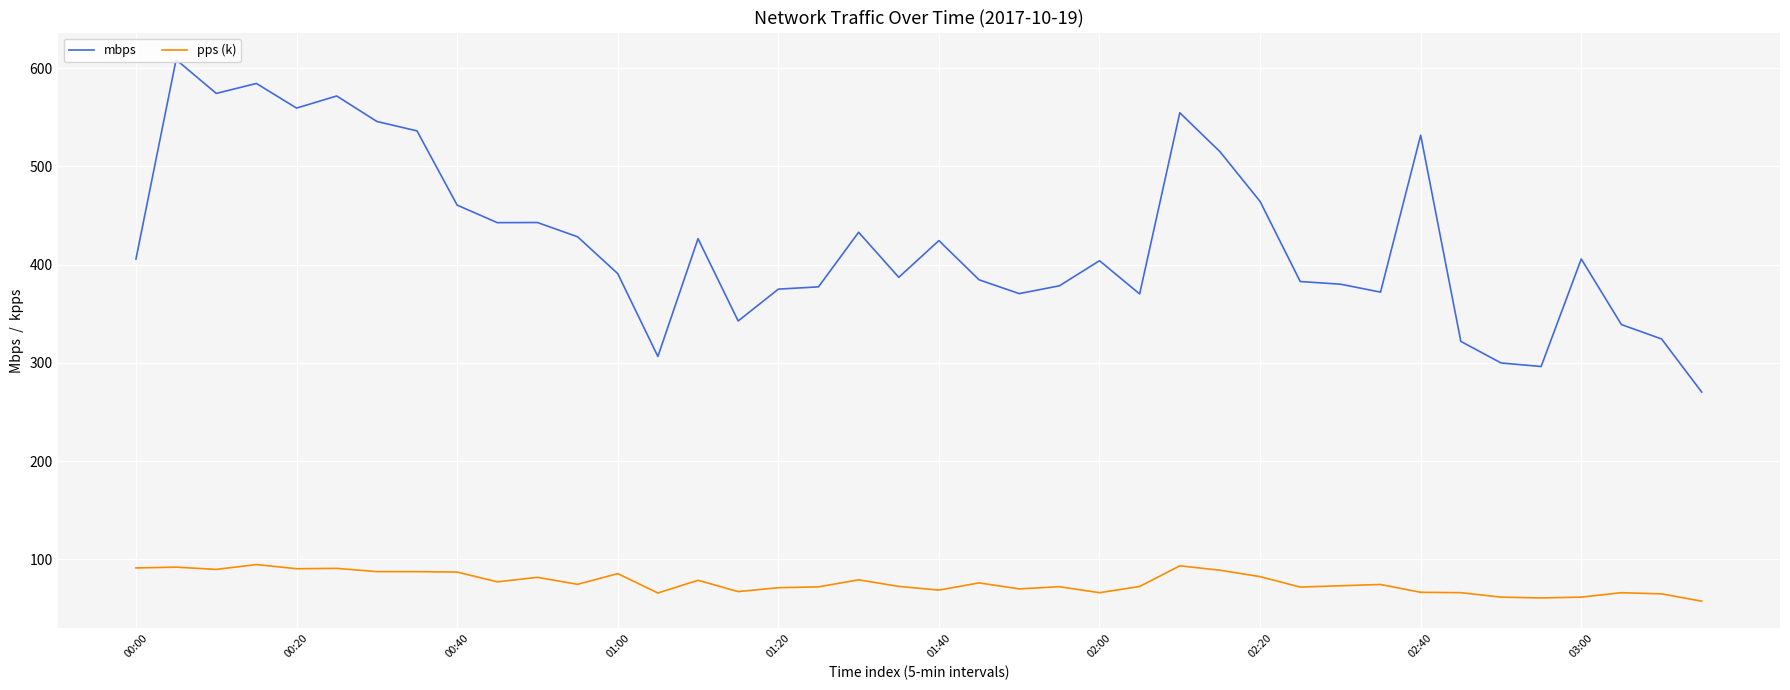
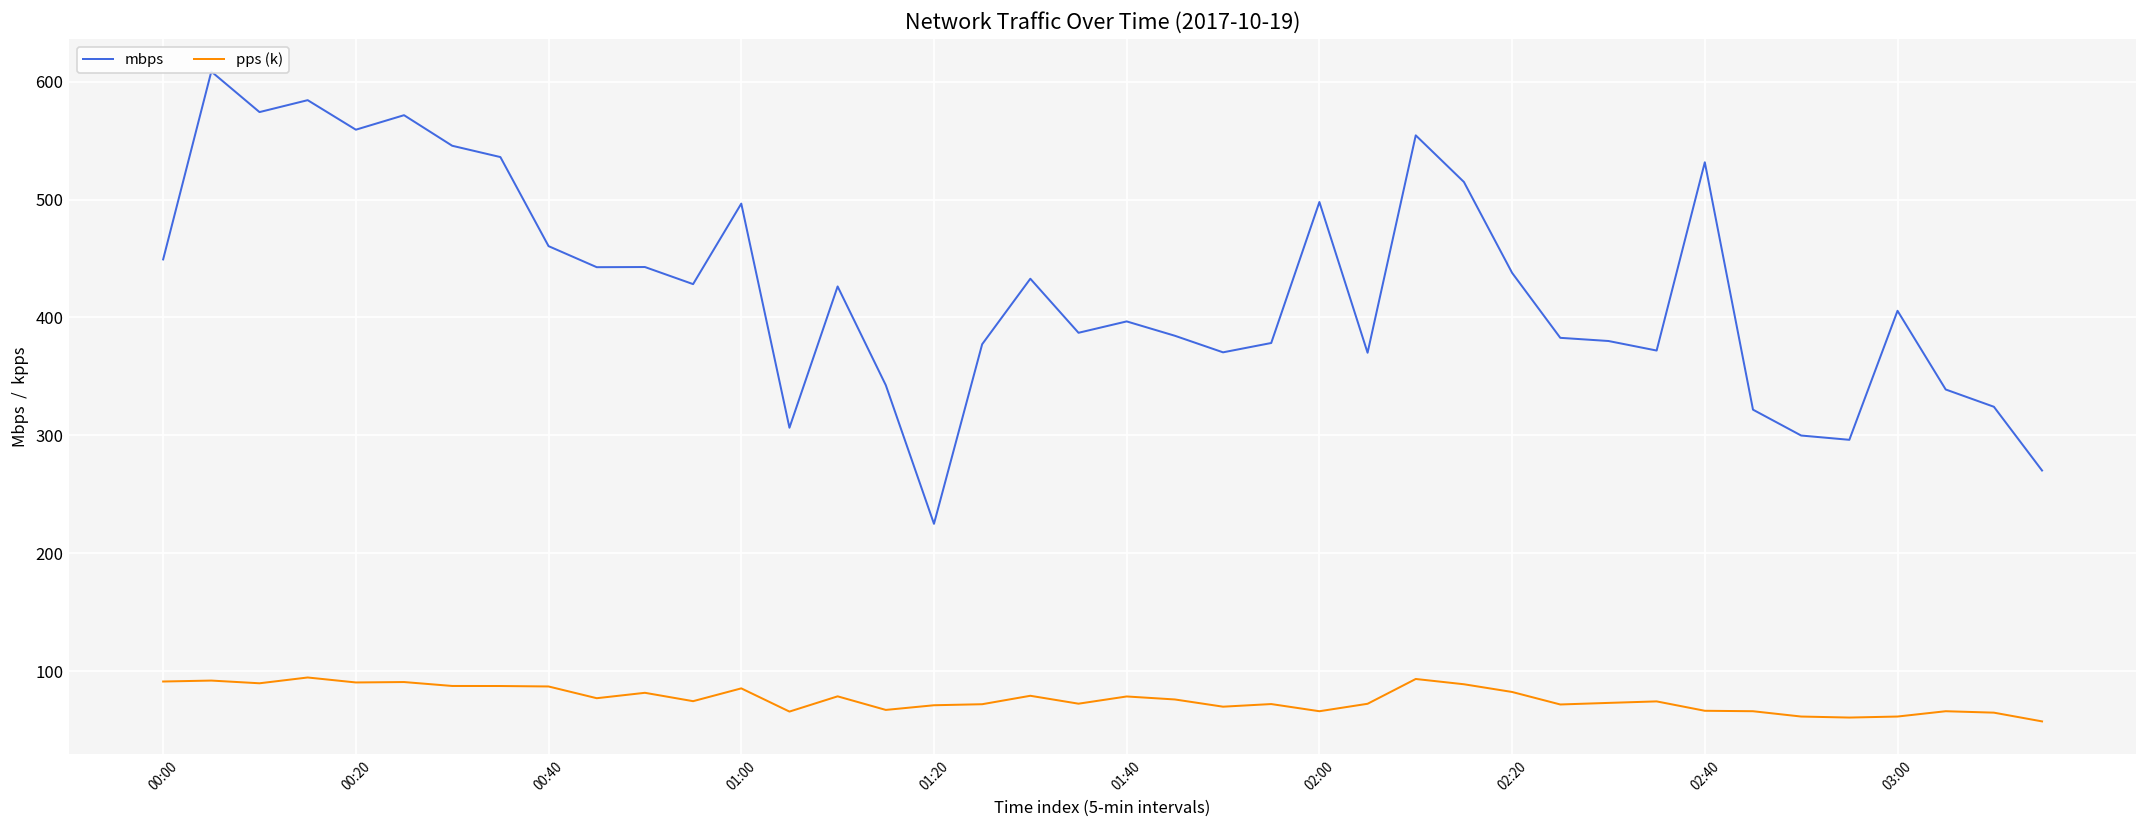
  {
    "mbps": {
-     "00:00": 410,
+     "00:00": 450,
      "00:20": 560,
      "00:40": 460,
-     "01:00": 390,
-     "01:20": 370,
-     "01:40": 420,
-     "02:00": 400,
-     "02:20": 460,
+     "01:00": 500,
+     "01:20": 220,
+     "01:40": 400,
+     "02:00": 500,
+     "02:20": 440,
      "02:40": 530,
      "03:00": 410
    },
    "pps (k)": {
      "00:00": 90,
      "00:20": 90,
      "00:40": 90,
      "01:00": 90,
      "01:20": 70,
-     "01:40": 70,
+     "01:40": 80,
      "02:00": 70,
      "02:20": 80,
      "02:40": 70,
      "03:00": 60
    }
  }
